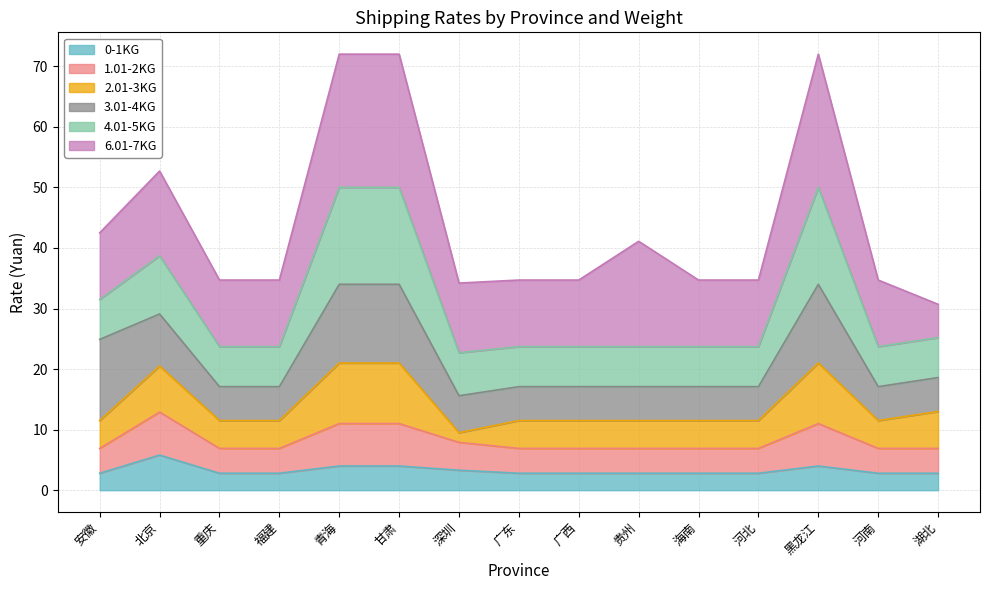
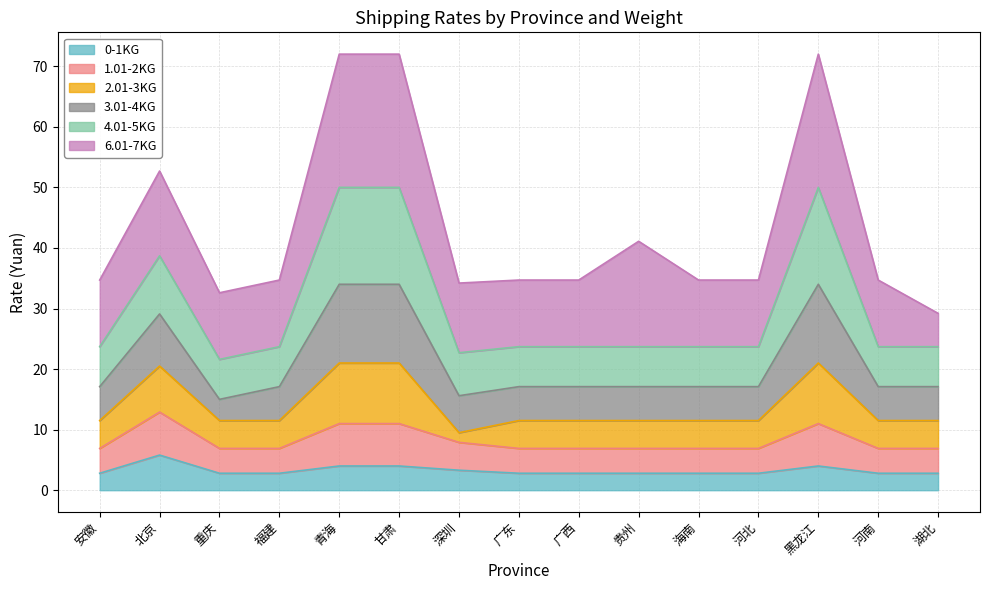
  {
    "1.01-2KG": {
      "安徽": 4,
      "北京": 7,
      "重庆": 4,
      "福建": 4,
      "青海": 7,
      "甘肃": 7,
      "深圳": 5,
      "广东": 4,
      "广西": 4,
      "贵州": 4,
      "海南": 4,
      "河北": 4,
      "黑龙江": 7,
      "河南": 4,
      "湖北": 4
    },
    "2.01-3KG": {
      "安徽": 5,
      "北京": 8,
      "重庆": 5,
      "福建": 5,
      "青海": 10,
      "甘肃": 10,
      "深圳": 2,
      "广东": 5,
      "广西": 5,
      "贵州": 5,
      "海南": 5,
      "河北": 5,
      "黑龙江": 10,
      "河南": 5,
-     "湖北": 6
+     "湖北": 5
    },
    "3.01-4KG": {
-     "安徽": 13,
+     "安徽": 6,
      "北京": 9,
-     "重庆": 6,
+     "重庆": 4,
      "福建": 6,
      "青海": 13,
      "甘肃": 13,
      "深圳": 6,
      "广东": 6,
      "广西": 6,
      "贵州": 6,
      "海南": 6,
      "河北": 6,
      "黑龙江": 13,
      "河南": 6,
      "湖北": 6
    },
    "6.01-7KG": {
      "安徽": 11,
      "北京": 14,
      "重庆": 11,
      "福建": 11,
      "青海": 22,
      "甘肃": 22,
      "深圳": 12,
      "广东": 11,
      "广西": 11,
      "贵州": 17,
      "海南": 11,
      "河北": 11,
      "黑龙江": 22,
      "河南": 11,
      "湖北": 6
    }
  }
